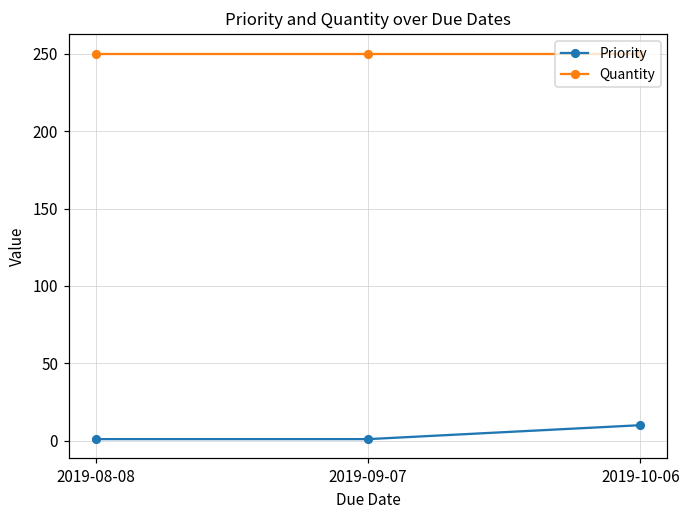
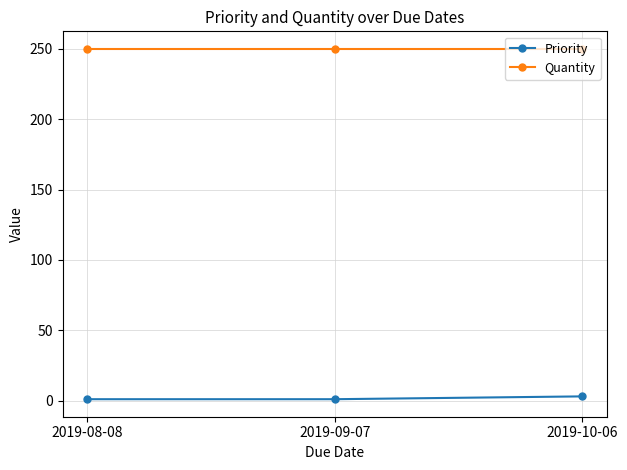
  {
    "Priority": {
      "2019-08-08": 1,
      "2019-09-07": 1,
-     "2019-10-06": 10
+     "2019-10-06": 3
    },
    "Quantity": {
      "2019-08-08": 250,
      "2019-09-07": 250
    }
  }
